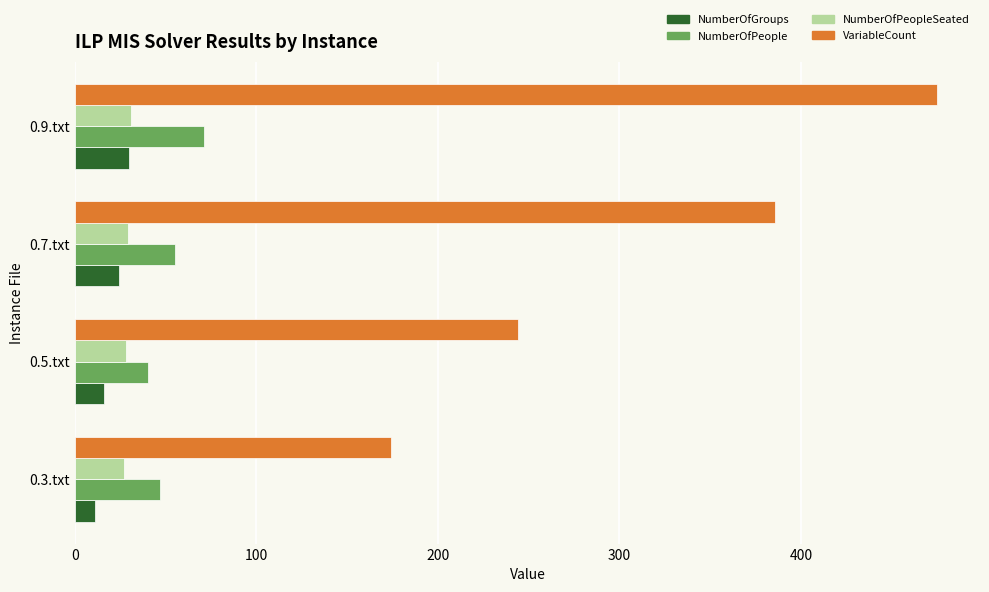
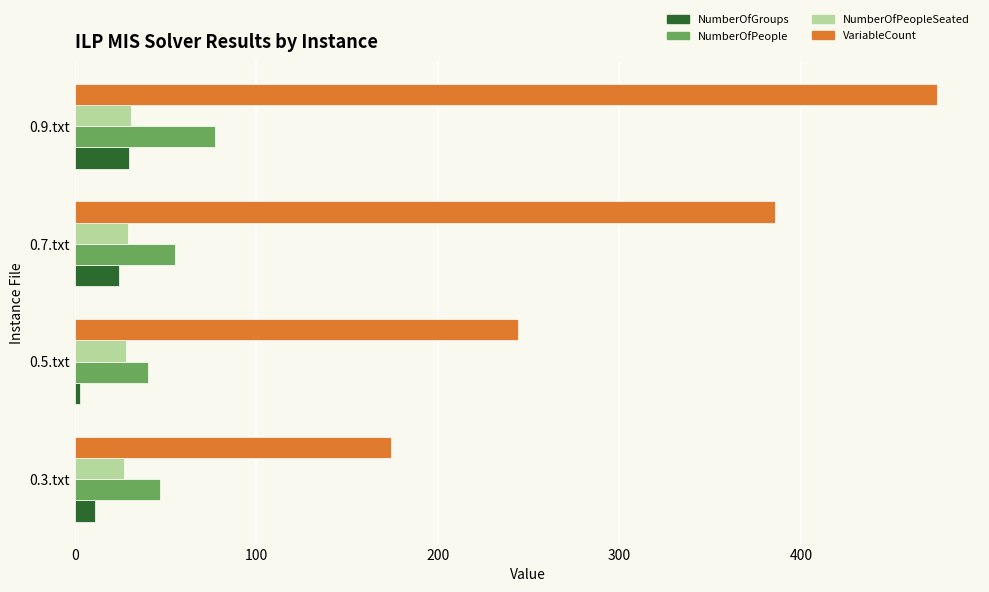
  {
    "NumberOfGroups": {
      "0.9.txt": 30,
      "0.7.txt": 24,
-     "0.5.txt": 16,
+     "0.5.txt": 3,
      "0.3.txt": 11
    },
    "NumberOfPeople": {
-     "0.9.txt": 71,
+     "0.9.txt": 77,
      "0.7.txt": 55,
      "0.5.txt": 40,
      "0.3.txt": 47
    },
    "NumberOfPeopleSeated": {
      "0.9.txt": 31,
      "0.7.txt": 29,
      "0.5.txt": 28,
      "0.3.txt": 27
    },
    "VariableCount": {
      "0.9.txt": 475,
      "0.7.txt": 386,
      "0.5.txt": 244,
      "0.3.txt": 174
    }
  }
